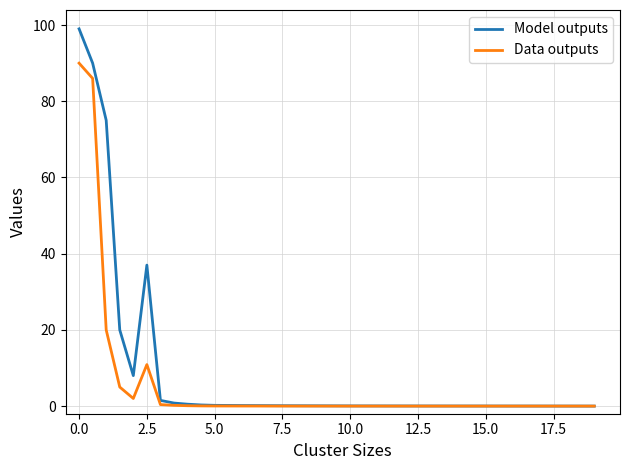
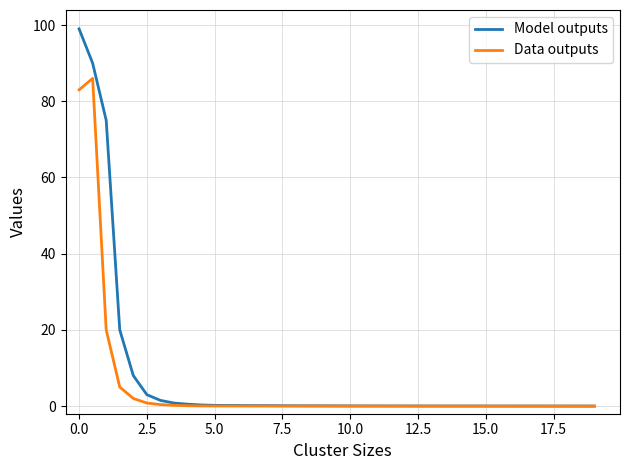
  {
    "Model outputs": {
      "0.0": 99,
-     "2.5": 37
+     "2.5": 3
    },
    "Data outputs": {
-     "0.0": 90,
-     "2.5": 11
+     "0.0": 83,
+     "2.5": 1
    }
  }
